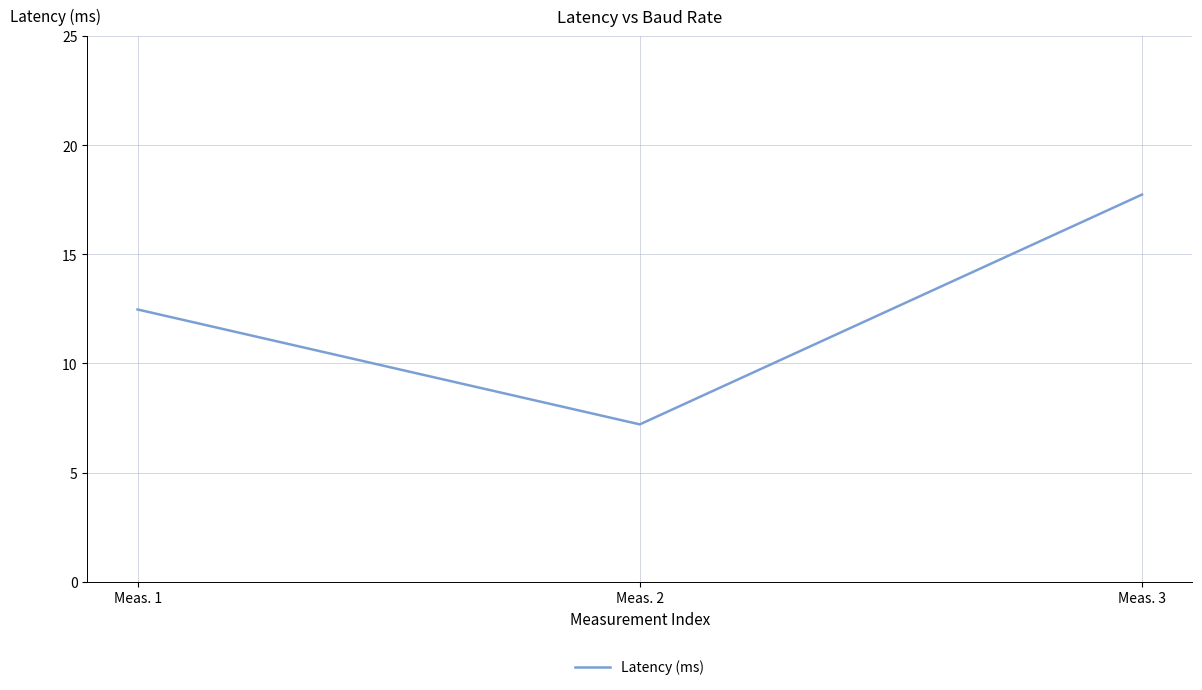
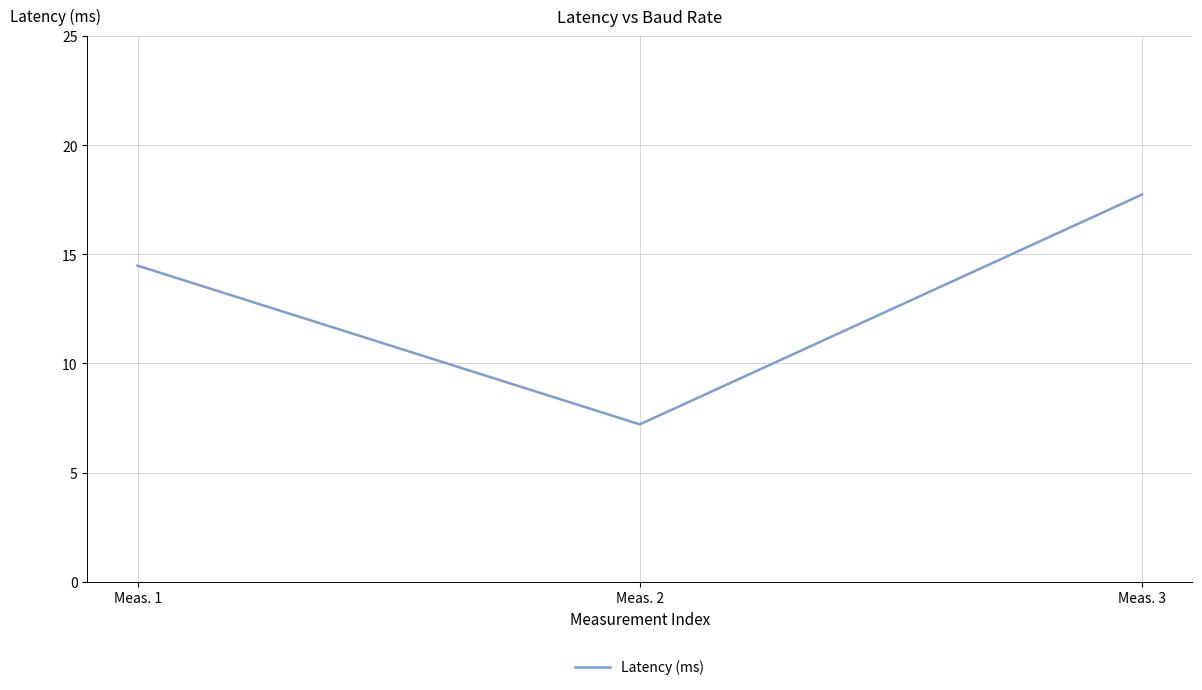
  {
-   "Meas. 1": 12.5,
+   "Meas. 1": 14.5,
    "Meas. 2": 7.2,
    "Meas. 3": 17.7
  }
